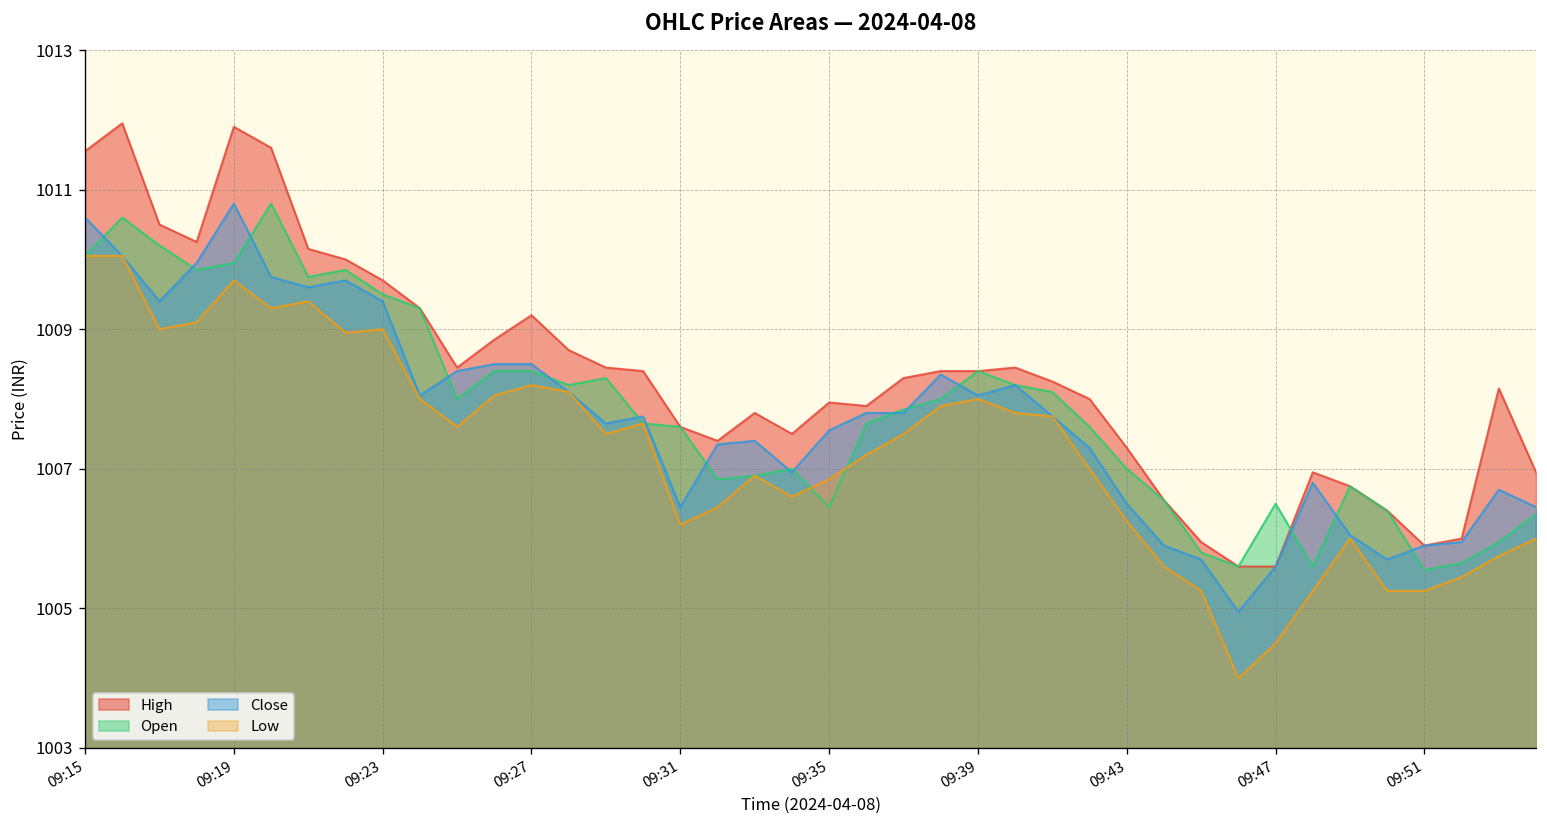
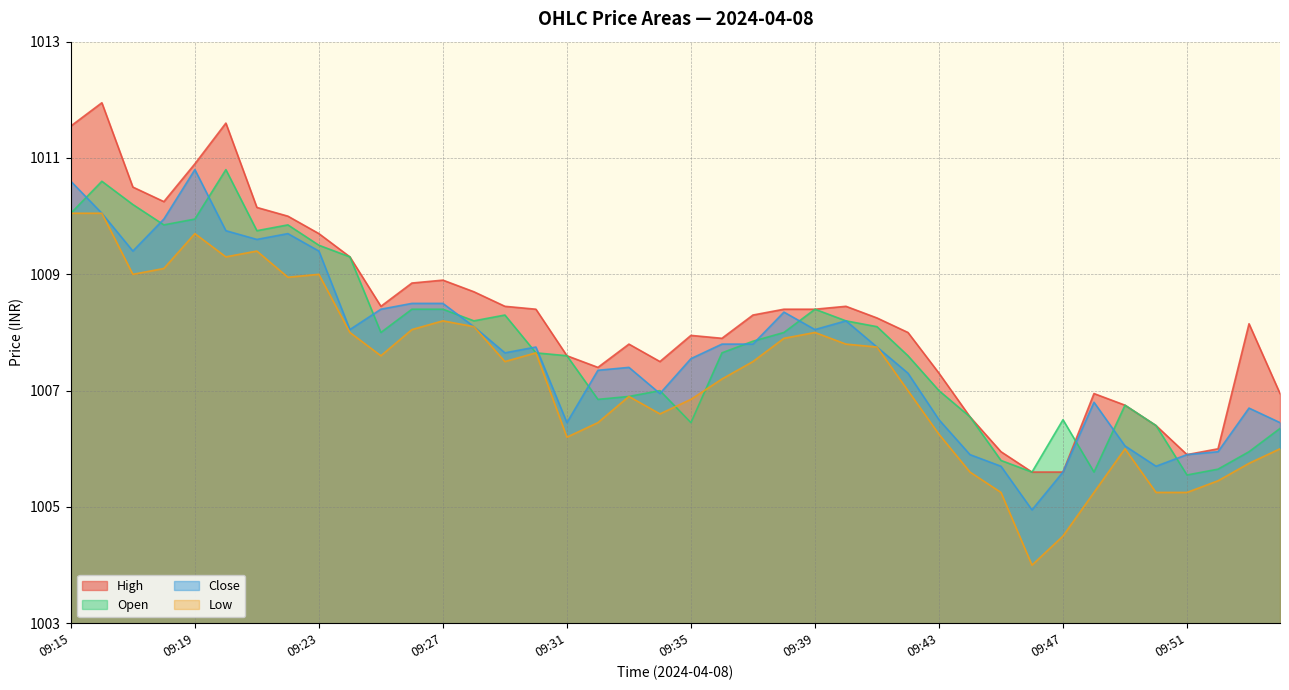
  {
    "High": {
      "09:15": 1011.6,
-     "09:19": 1011.9,
+     "09:19": 1010.9,
      "09:23": 1009.7,
-     "09:27": 1009.2,
+     "09:27": 1008.9,
      "09:35": 1008.0,
      "09:43": 1007.3
    },
    "Open": {
      "09:19": 1010.0,
      "09:23": 1009.5,
      "09:27": 1008.4,
      "09:35": 1006.5,
      "09:43": 1007.0,
      "09:47": 1006.5,
      "09:51": 1005.6
    },
    "Close": {
      "09:15": 1010.6,
      "09:19": 1010.8,
      "09:23": 1009.4,
      "09:27": 1008.5,
      "09:31": 1006.5,
      "09:35": 1007.6,
      "09:39": 1008.1,
      "09:43": 1006.5
    },
    "Low": {
      "09:19": 1009.7,
      "09:23": 1009.0,
      "09:27": 1008.2,
      "09:31": 1006.2,
      "09:35": 1006.9,
      "09:39": 1008.0,
      "09:43": 1006.3,
      "09:47": 1004.5,
      "09:51": 1005.3
    }
  }
